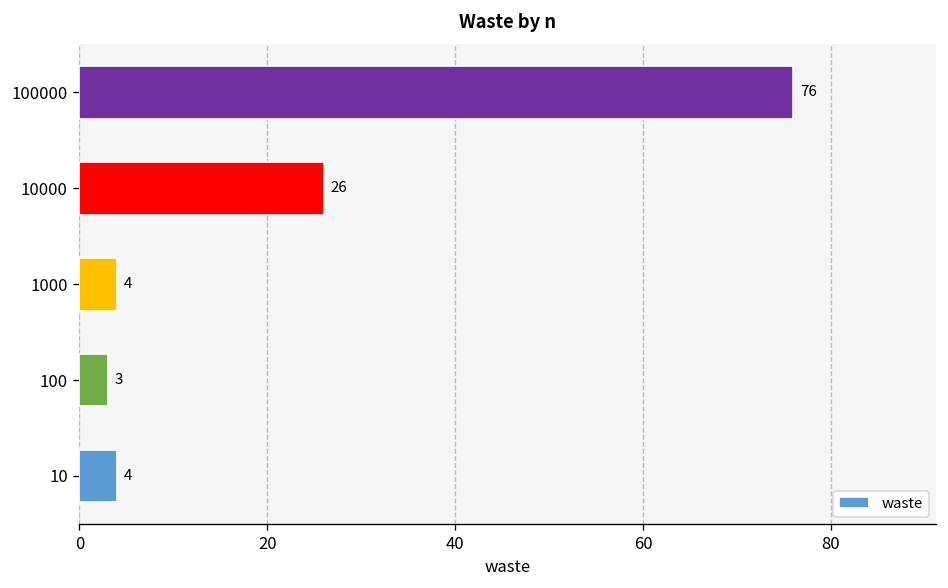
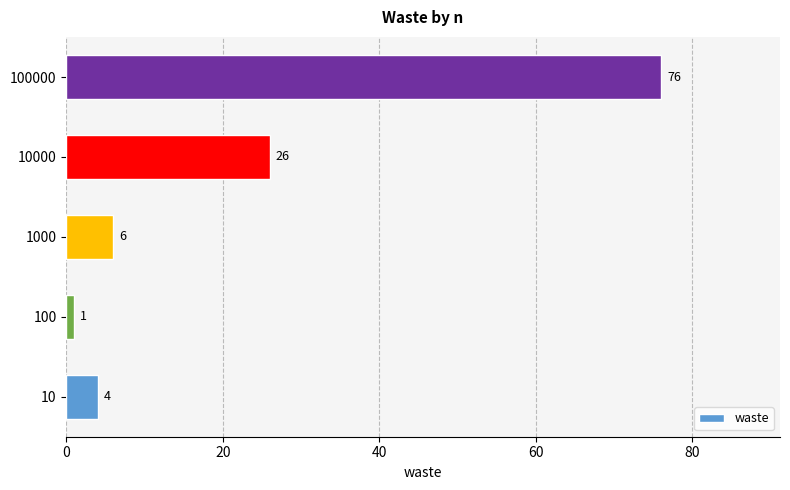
  {
    "100000": 76,
    "10000": 26,
-   "1000": 4,
-   "100": 3,
+   "1000": 6,
+   "100": 1,
    "10": 4
  }
